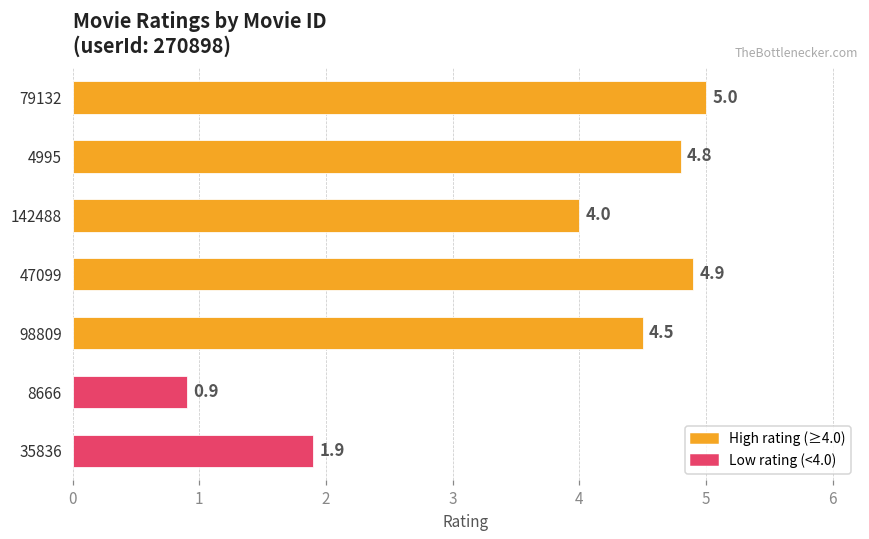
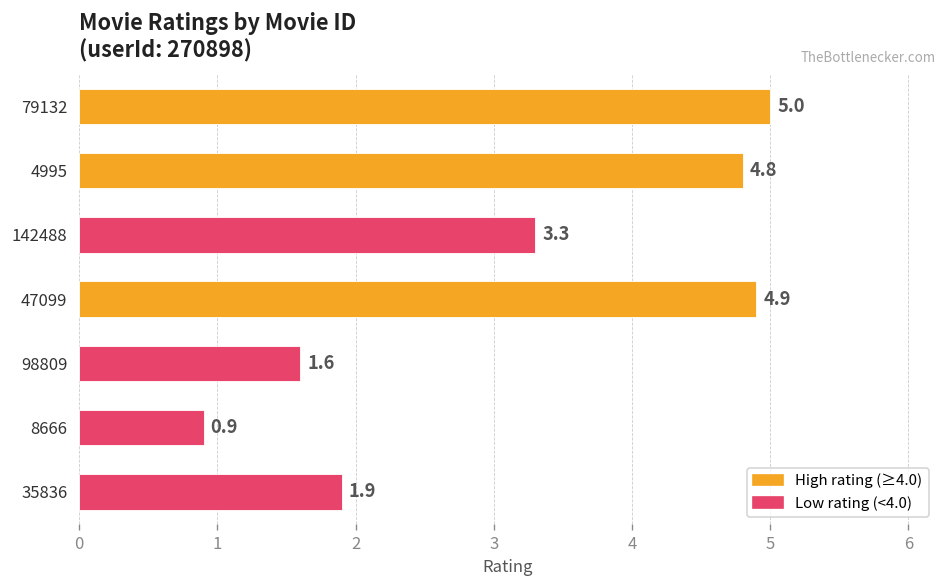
  {
    "79132": 5.0,
    "4995": 4.8,
-   "142488": 4.0,
+   "142488": 3.3,
    "47099": 4.9,
-   "98809": 4.5,
+   "98809": 1.6,
    "8666": 0.9,
    "35836": 1.9
  }
